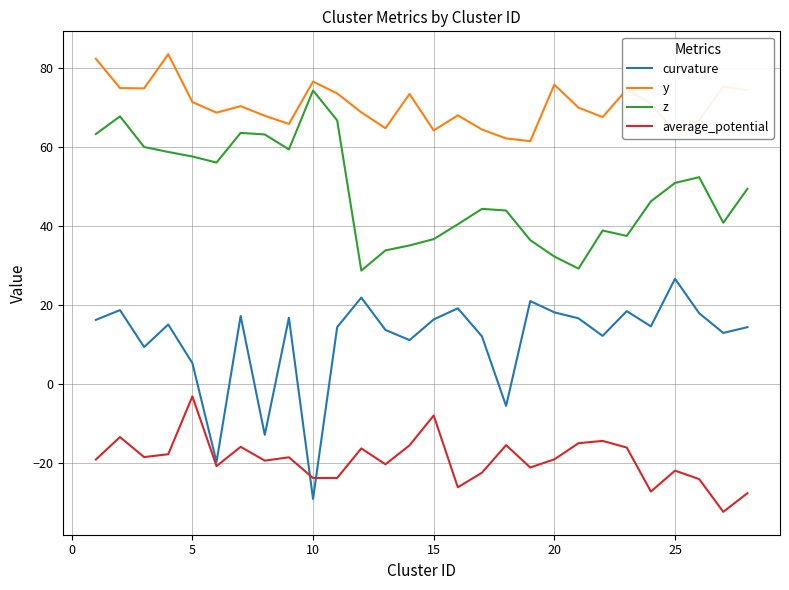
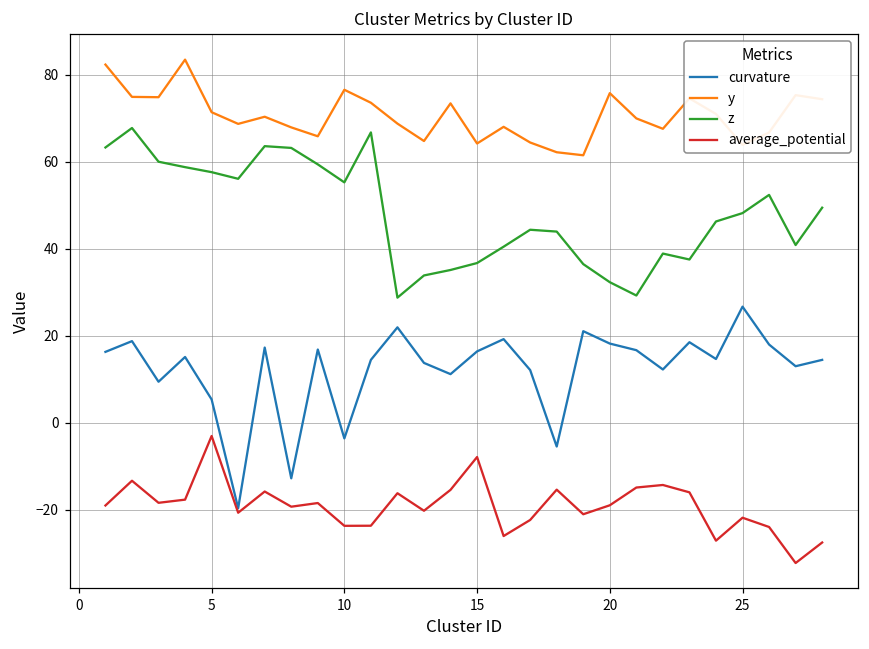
  {
    "curvature": {
      "5": 5,
-     "10": -29,
+     "10": -4,
      "15": 16,
      "20": 18,
      "25": 27
    },
    "y": {
      "5": 71,
      "10": 77,
      "15": 64,
      "20": 76
    },
    "z": {
      "5": 58,
-     "10": 74,
+     "10": 55,
      "15": 37,
      "20": 32,
-     "25": 51
+     "25": 48
    },
    "average_potential": {
      "5": -3,
      "10": -24,
      "15": -8,
      "20": -19,
      "25": -22
    }
  }
